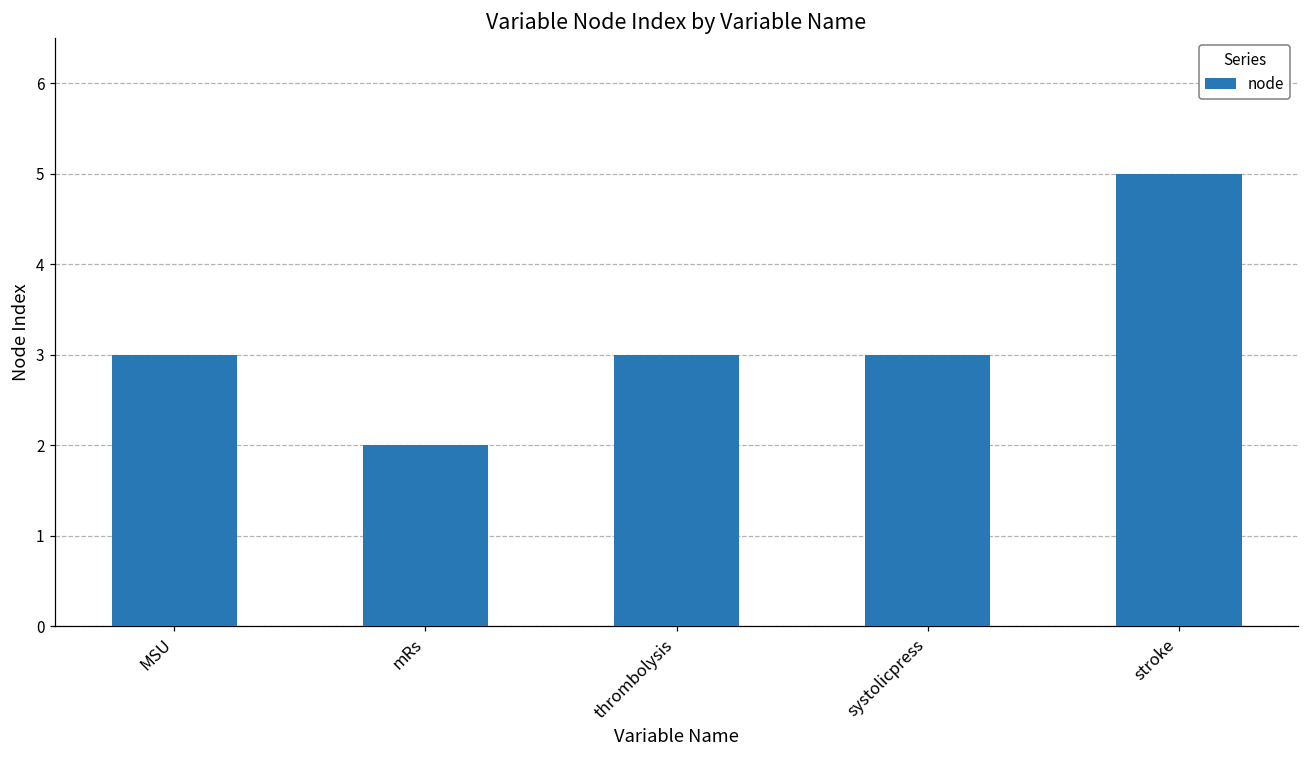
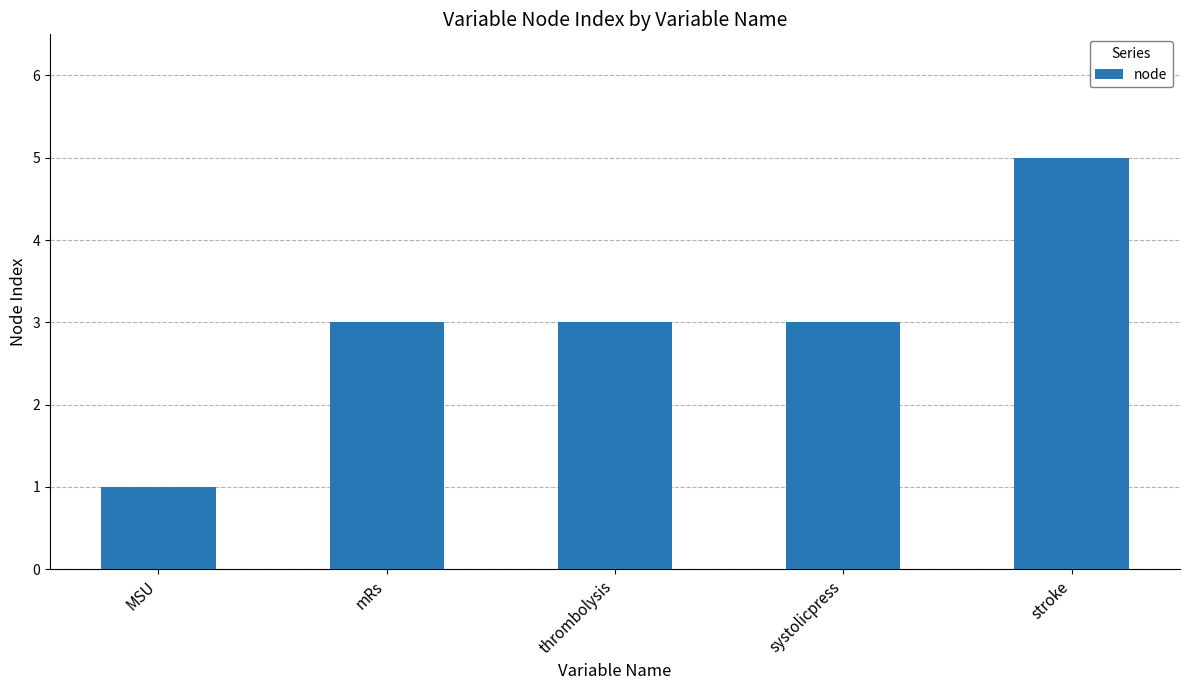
  {
-   "MSU": 3,
-   "mRs": 2,
+   "MSU": 1,
+   "mRs": 3,
    "thrombolysis": 3,
    "systolicpress": 3,
    "stroke": 5
  }
